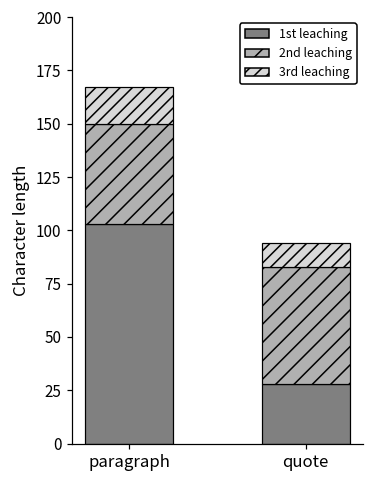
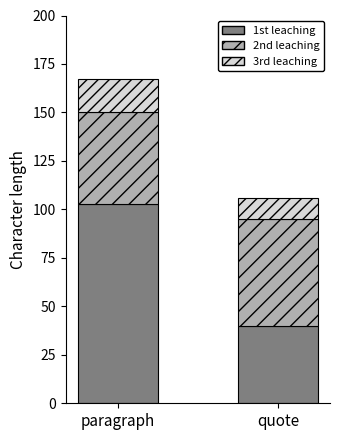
  {
    "1st leaching": {
      "paragraph": 103,
-     "quote": 28
+     "quote": 40
    },
    "2nd leaching": {
      "paragraph": 47,
      "quote": 55
    },
    "3rd leaching": {
      "paragraph": 17,
      "quote": 11
    }
  }
